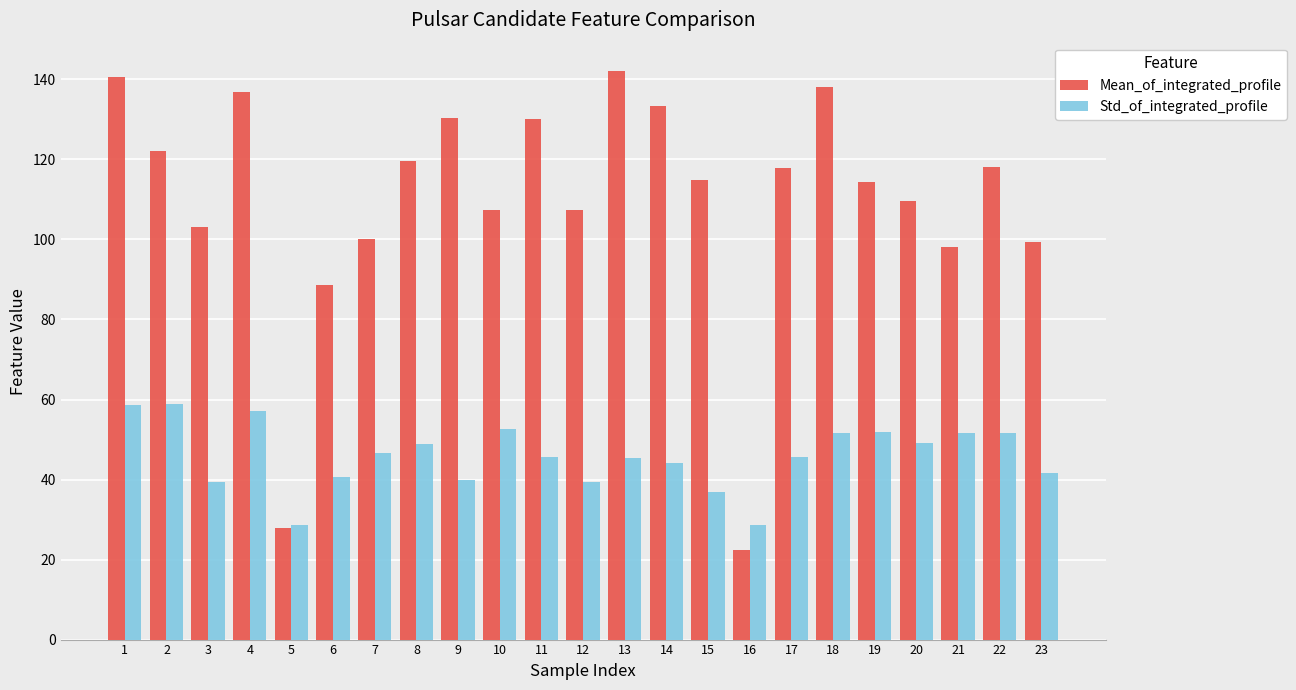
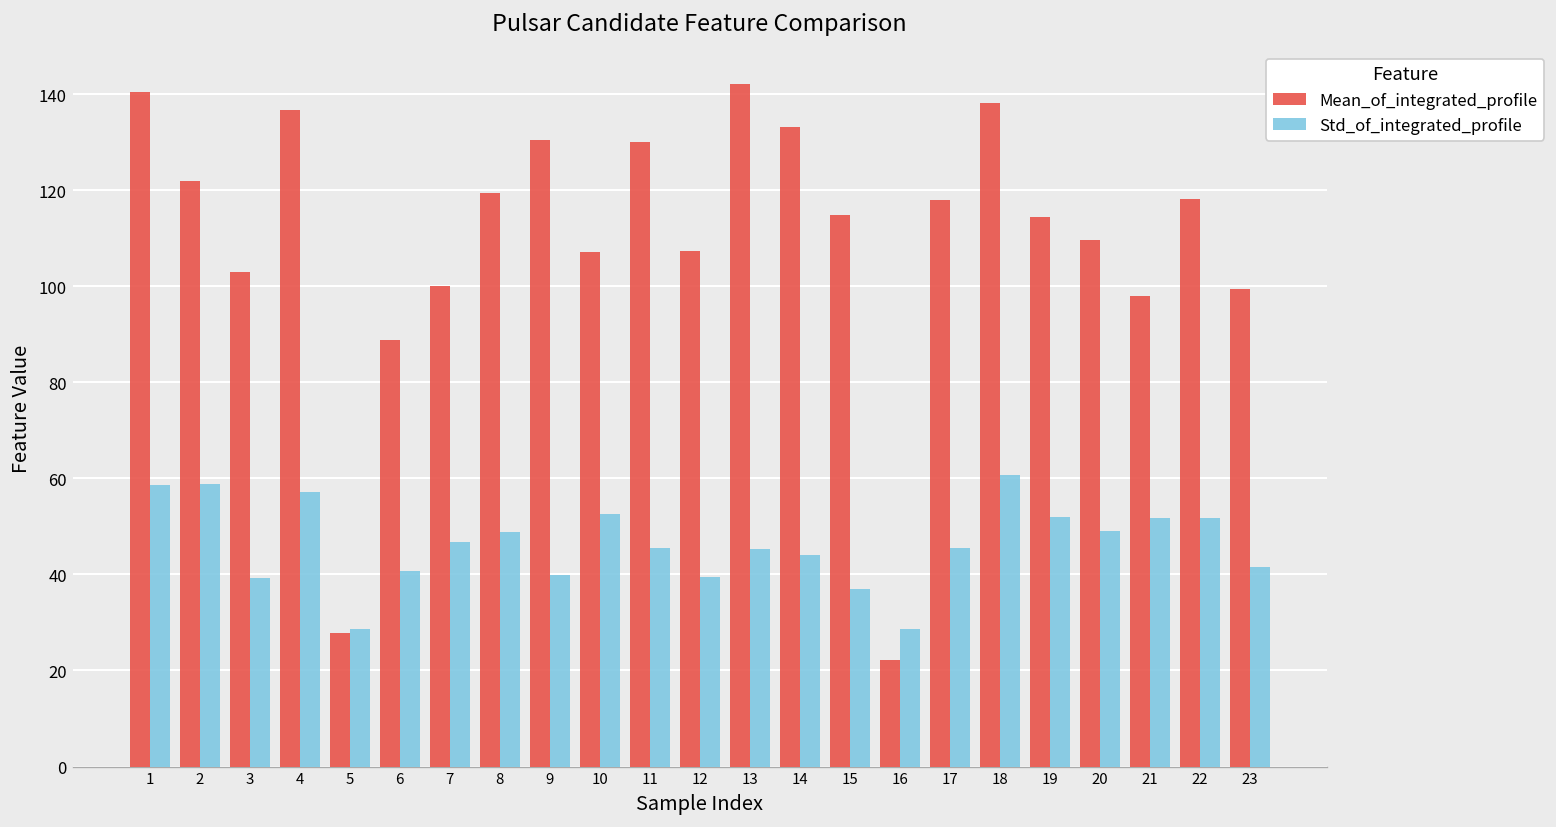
  {
    "Mean_of_integrated_profile": {
      "1": 141,
      "2": 122,
      "3": 103,
      "4": 137,
      "5": 28,
      "6": 89,
      "7": 100,
      "8": 119,
      "9": 130,
      "10": 107,
      "11": 130,
      "12": 107,
      "13": 142,
      "14": 133,
      "15": 115,
      "16": 22,
      "17": 118,
      "18": 138,
      "19": 114,
      "20": 110,
      "21": 98,
      "22": 118,
      "23": 99
    },
    "Std_of_integrated_profile": {
      "1": 59,
      "2": 59,
      "3": 39,
      "4": 57,
      "5": 29,
      "6": 41,
      "7": 47,
      "8": 49,
      "9": 40,
      "10": 53,
      "11": 46,
      "12": 39,
      "13": 45,
      "14": 44,
      "15": 37,
      "16": 29,
      "17": 46,
-     "18": 52,
+     "18": 61,
      "19": 52,
      "20": 49,
      "21": 52,
      "22": 52,
      "23": 42
    }
  }
